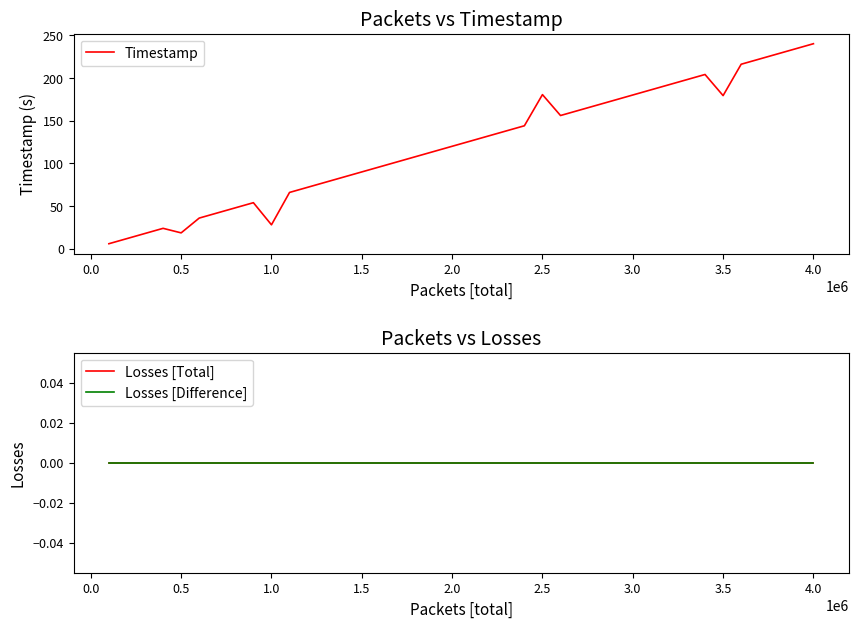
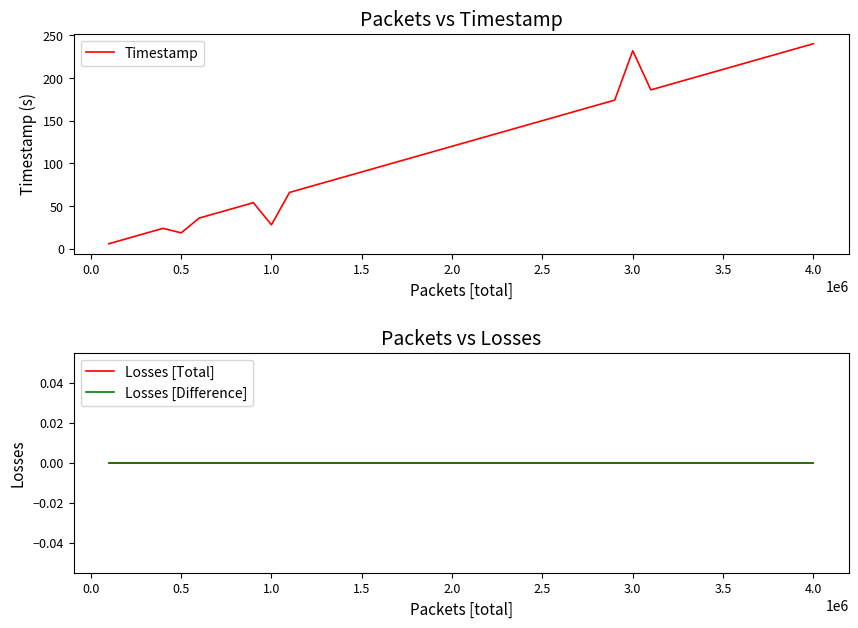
  {
    "Packets vs Timestamp": {
      "0.5": 20,
      "1.0": 30,
      "1.5": 90,
      "2.0": 120,
-     "2.5": 180,
-     "3.0": 180,
-     "3.5": 180,
+     "2.5": 150,
+     "3.0": 230,
+     "3.5": 210,
      "4.0": 240
    },
    "Packets vs Losses": {
      "0.5": 0.000,
      "1.0": 0.000,
      "1.5": 0.000,
      "2.0": 0.000,
      "2.5": 0.000,
      "3.0": 0.000,
      "3.5": 0.000,
      "4.0": 0.000
    }
  }
